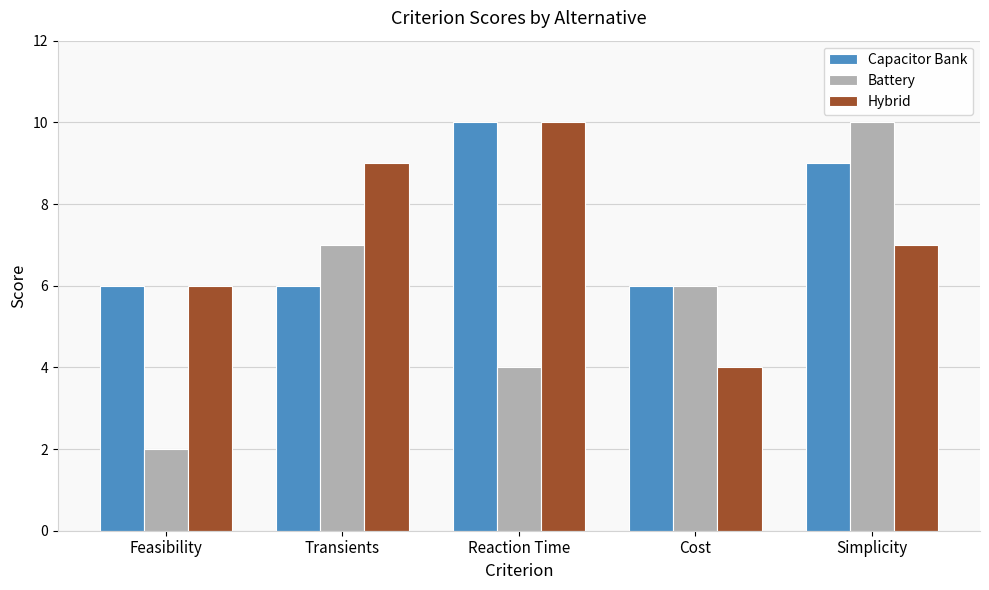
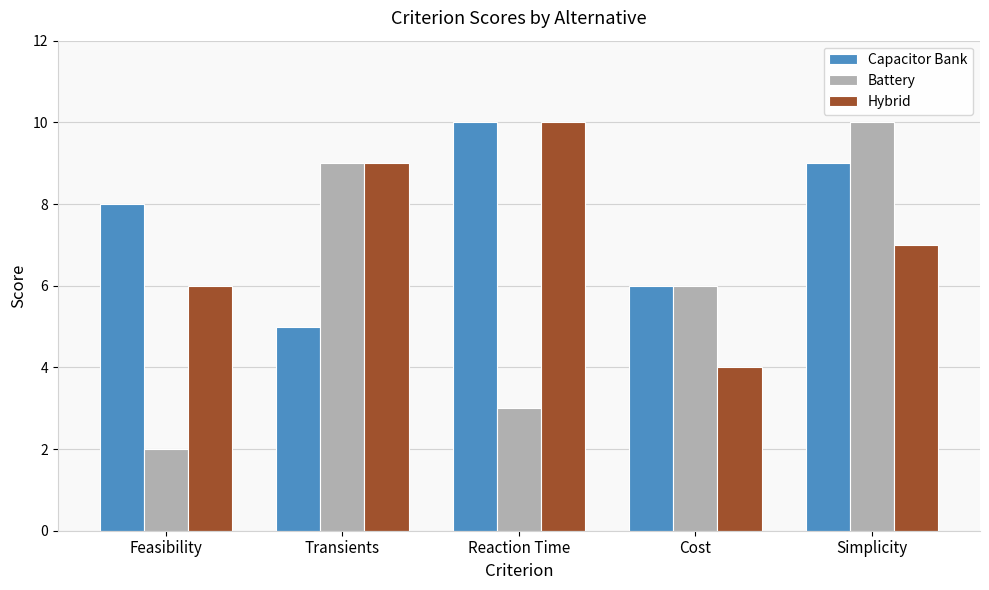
  {
    "Capacitor Bank": {
-     "Feasibility": 6,
-     "Transients": 6,
+     "Feasibility": 8,
+     "Transients": 5,
      "Reaction Time": 10,
      "Cost": 6,
      "Simplicity": 9
    },
    "Battery": {
      "Feasibility": 2,
-     "Transients": 7,
-     "Reaction Time": 4,
+     "Transients": 9,
+     "Reaction Time": 3,
      "Cost": 6,
      "Simplicity": 10
    },
    "Hybrid": {
      "Feasibility": 6,
      "Transients": 9,
      "Reaction Time": 10,
      "Cost": 4,
      "Simplicity": 7
    }
  }
